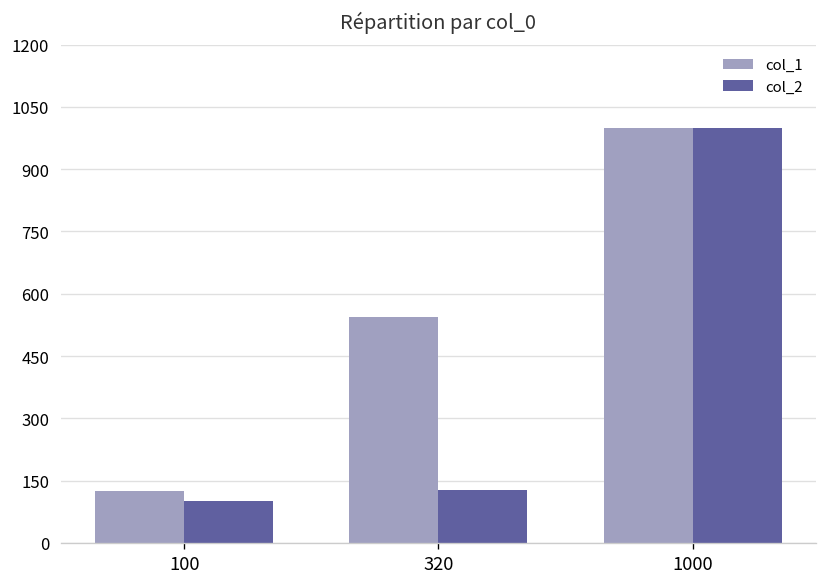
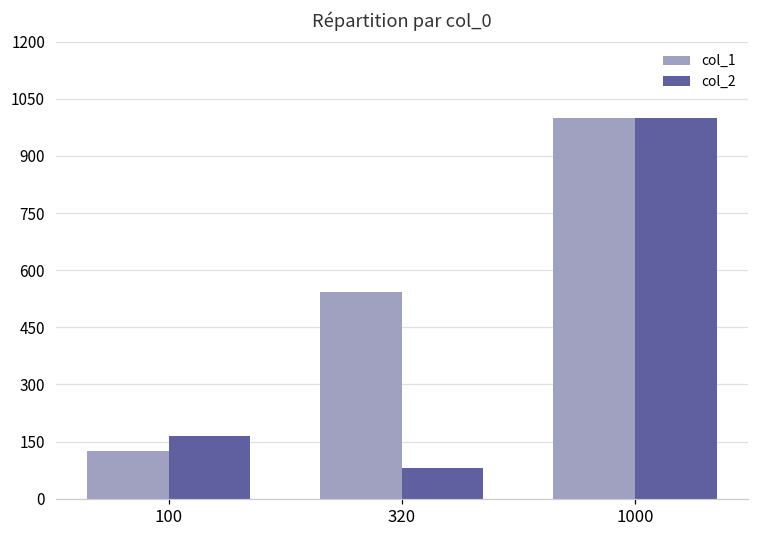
  {
    "col_1": {
      "100": 130,
      "320": 540,
      "1000": 1000
    },
    "col_2": {
-     "100": 100,
-     "320": 130,
+     "100": 170,
+     "320": 80,
      "1000": 1000
    }
  }
